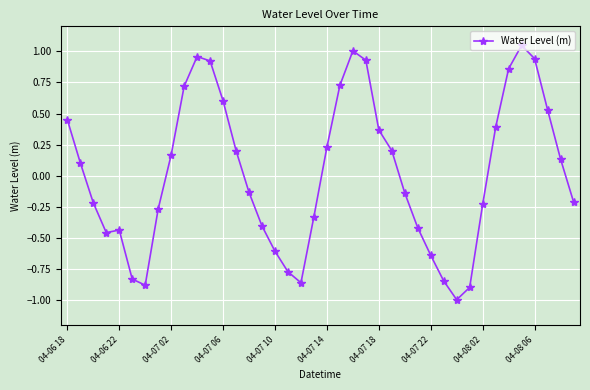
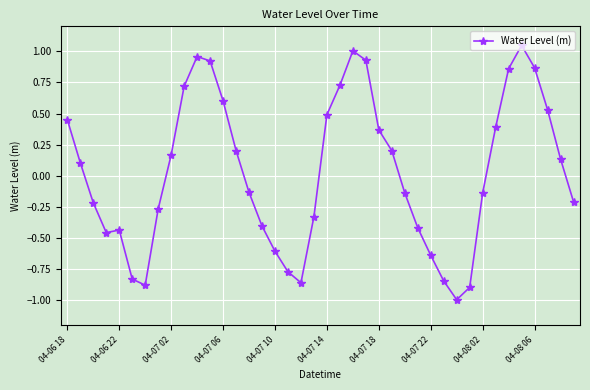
  {
    "04-06 18": 0.45,
    "04-06 22": -0.44,
    "04-07 02": 0.17,
    "04-07 06": 0.60,
    "04-07 10": -0.61,
-   "04-07 14": 0.23,
+   "04-07 14": 0.49,
    "04-07 18": 0.37,
    "04-07 22": -0.64,
-   "04-08 02": -0.23,
-   "04-08 06": 0.94
+   "04-08 02": -0.14,
+   "04-08 06": 0.87
  }
